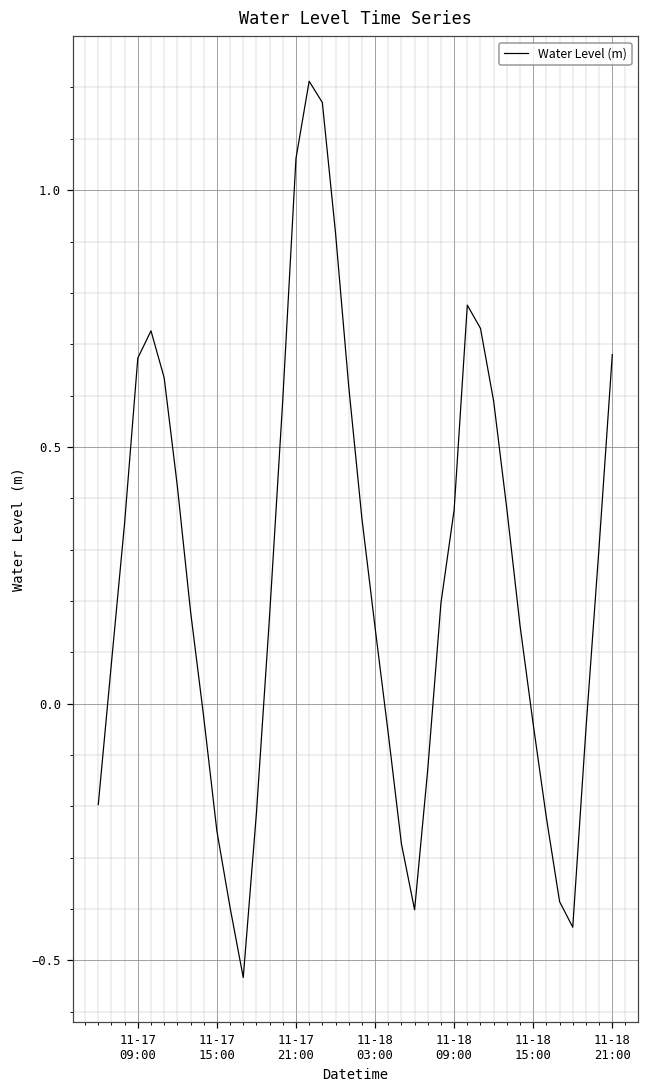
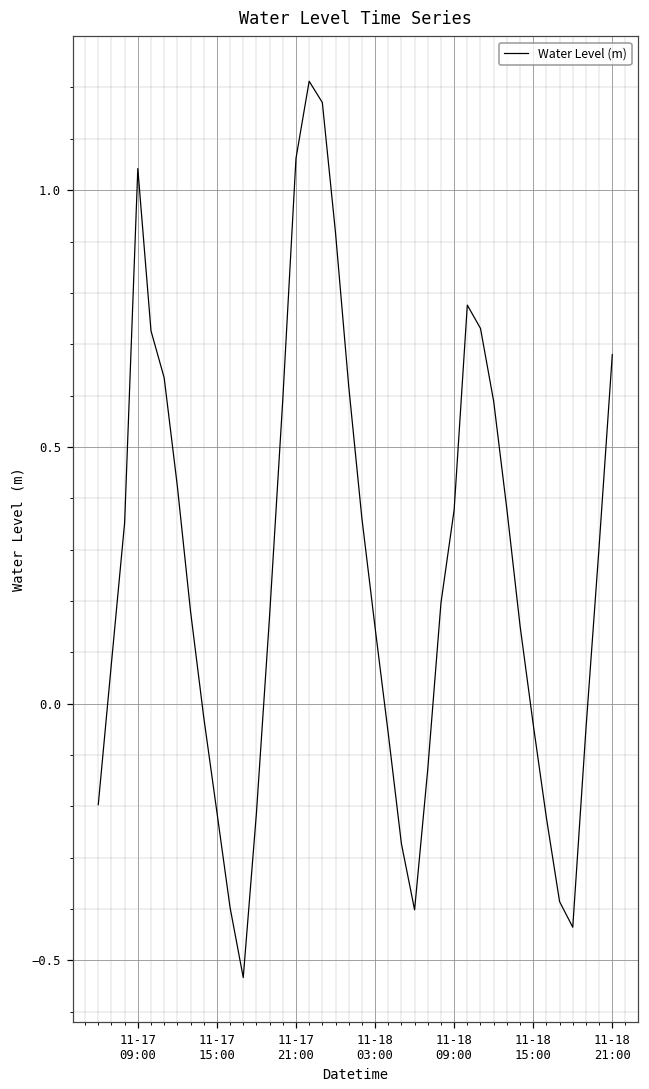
  {
-   "11-17 09:00": 0.67,
-   "11-17 15:00": -0.25,
+   "11-17 09:00": 1.04,
+   "11-17 15:00": -0.21,
    "11-17 21:00": 1.06,
    "11-18 03:00": 0.15,
    "11-18 09:00": 0.38,
    "11-18 15:00": -0.04,
    "11-18 21:00": 0.68
  }
